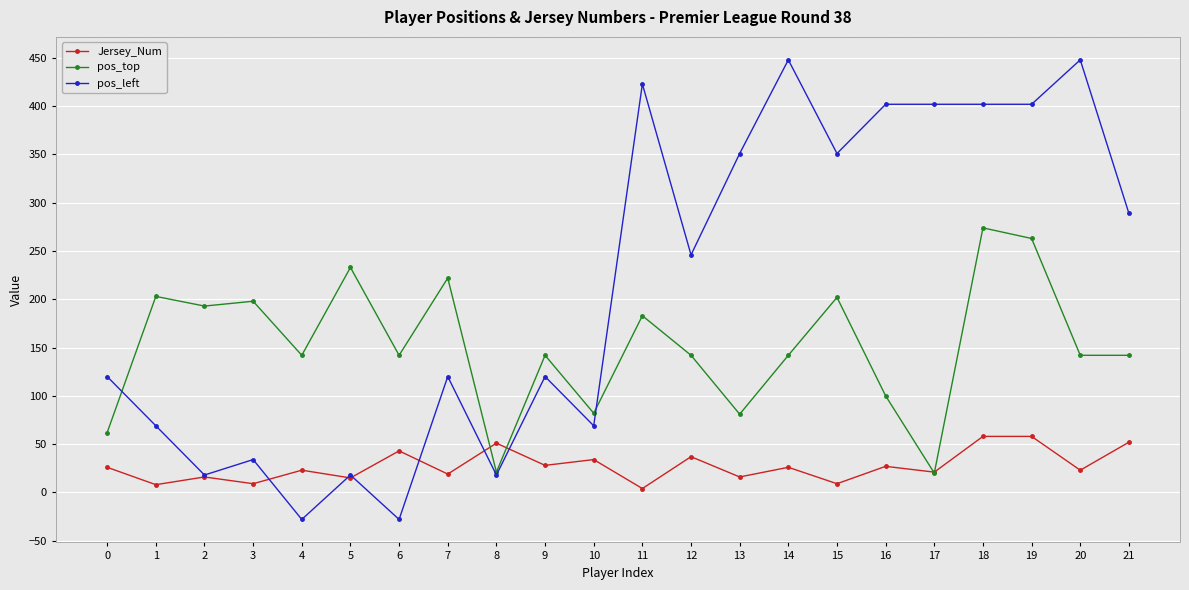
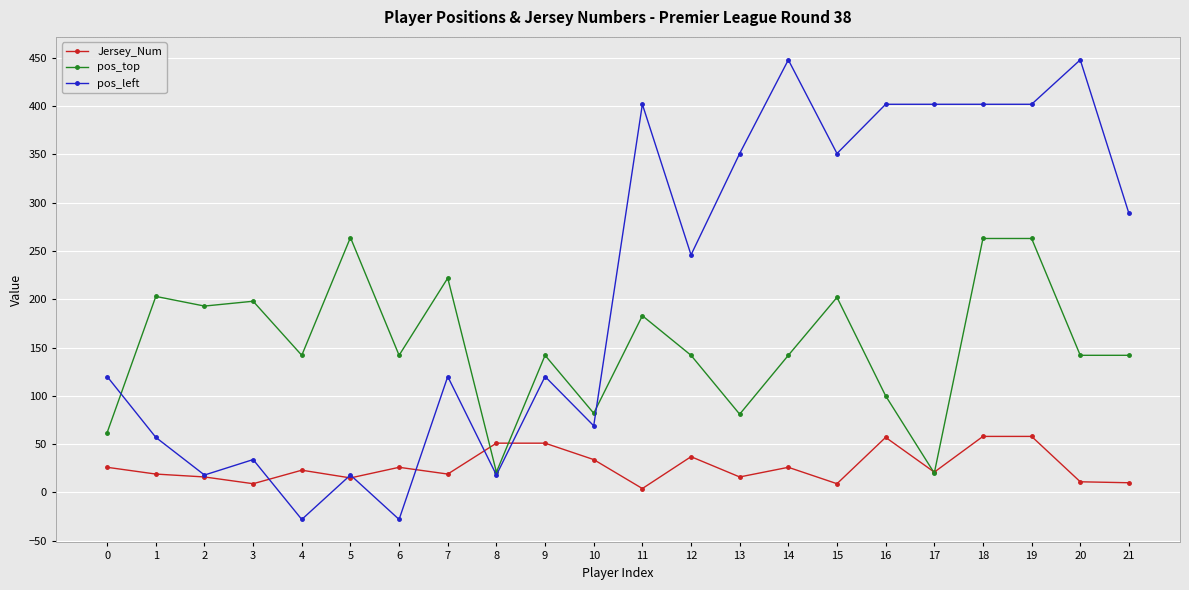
  {
    "Jersey_Num": {
      "0": 30,
-     "1": 10,
+     "1": 20,
      "3": 10,
      "4": 20,
      "5": 20,
-     "6": 40,
+     "6": 30,
      "7": 20,
      "8": 50,
-     "9": 30,
+     "9": 50,
      "10": 30,
      "11": 0,
      "12": 40,
      "13": 20,
      "14": 30,
      "15": 10,
-     "16": 30,
+     "16": 60,
      "18": 60,
      "19": 60,
-     "20": 20,
-     "21": 50
+     "20": 10,
+     "21": 10
    },
    "pos_top": {
      "0": 60,
      "1": 200,
      "2": 190,
      "3": 200,
      "4": 140,
-     "5": 230,
+     "5": 260,
      "6": 140,
      "7": 220,
      "8": 20,
      "9": 140,
      "10": 80,
      "11": 180,
      "12": 140,
      "13": 80,
      "14": 140,
      "15": 200,
      "16": 100,
-     "18": 270,
+     "18": 260,
      "19": 260,
      "20": 140,
      "21": 140
    },
    "pos_left": {
      "0": 120,
-     "1": 70,
+     "1": 60,
      "3": 30,
      "4": -30,
      "5": 20,
      "6": -30,
      "7": 120,
      "8": 20,
      "9": 120,
      "10": 70,
-     "11": 420,
+     "11": 400,
      "12": 250,
      "13": 350,
      "14": 450,
      "15": 350,
      "16": 400,
      "17": 400,
      "18": 400,
      "19": 400,
      "20": 450,
      "21": 290
    }
  }
